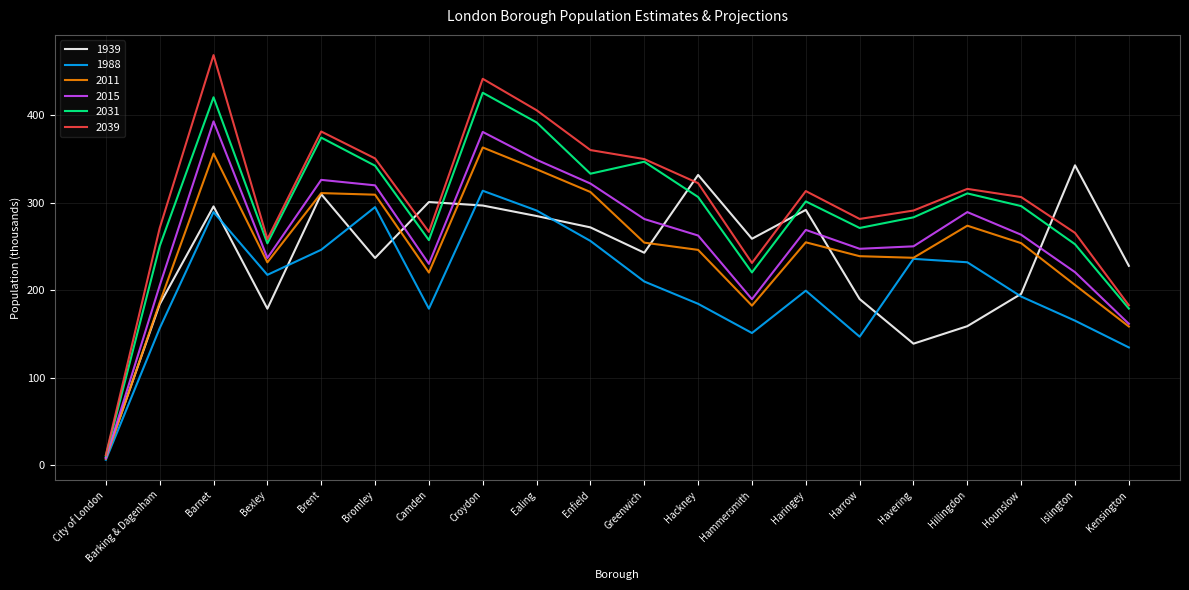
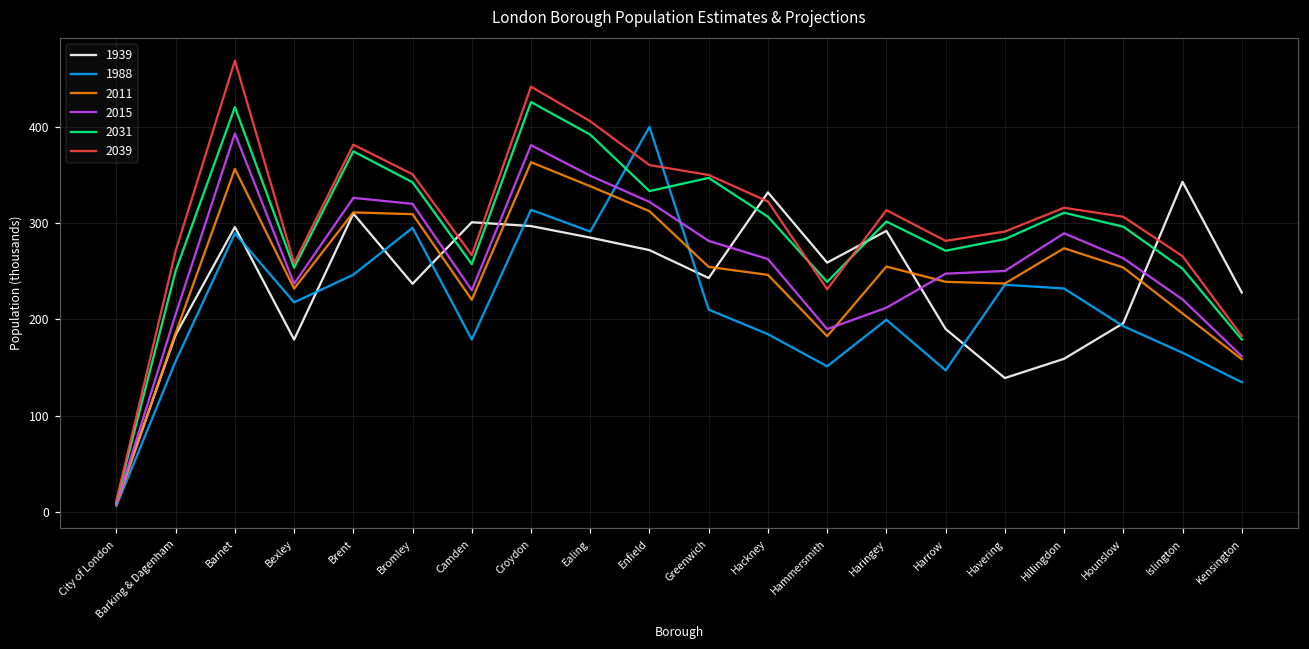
  {
    "1939": {
      "Barnet": 300,
      "Bexley": 180,
      "Bromley": 240,
      "Camden": 300,
      "Croydon": 300,
      "Ealing": 290,
      "Enfield": 270,
      "Greenwich": 240,
      "Hackney": 330,
      "Hammersmith": 260,
      "Haringey": 290,
      "Harrow": 190,
      "Havering": 140,
      "Hillingdon": 160,
      "Hounslow": 200,
      "Islington": 340,
      "Kensington": 230
    },
    "1988": {
      "Barking & Dagenham": 160,
      "Barnet": 290,
      "Bexley": 220,
      "Brent": 250,
      "Bromley": 300,
      "Camden": 180,
      "Croydon": 310,
      "Ealing": 290,
-     "Enfield": 260,
+     "Enfield": 400,
      "Greenwich": 210,
      "Hackney": 180,
      "Hammersmith": 150,
      "Haringey": 200,
      "Harrow": 150,
      "Hillingdon": 230,
      "Hounslow": 190,
      "Islington": 170,
      "Kensington": 130
    },
    "2011": {
      "Barnet": 360,
      "Bexley": 230,
      "Bromley": 310,
      "Camden": 220,
      "Croydon": 360,
      "Ealing": 340,
      "Enfield": 310,
      "Greenwich": 250,
      "Hackney": 250,
      "Hammersmith": 180,
      "Haringey": 250,
      "Harrow": 240,
      "Hillingdon": 270,
      "Hounslow": 250,
      "Islington": 210,
      "Kensington": 160
    },
    "2015": {
      "Barking & Dagenham": 210,
      "Barnet": 390,
      "Bexley": 240,
      "Brent": 330,
      "Bromley": 320,
      "Camden": 230,
      "Croydon": 380,
      "Ealing": 350,
      "Enfield": 320,
      "Greenwich": 280,
      "Hackney": 260,
      "Hammersmith": 190,
-     "Haringey": 270,
+     "Haringey": 210,
      "Harrow": 250,
      "Havering": 250,
      "Hillingdon": 290,
      "Hounslow": 260,
      "Islington": 220,
      "Kensington": 160
    },
    "2031": {
      "Barking & Dagenham": 250,
      "Barnet": 420,
      "Bexley": 250,
      "Brent": 370,
      "Bromley": 340,
      "Camden": 260,
      "Croydon": 430,
      "Ealing": 390,
      "Enfield": 330,
      "Greenwich": 350,
      "Hackney": 310,
-     "Hammersmith": 220,
+     "Hammersmith": 240,
      "Haringey": 300,
      "Harrow": 270,
      "Havering": 280,
      "Hillingdon": 310,
      "Hounslow": 300,
      "Islington": 250,
      "Kensington": 180
    },
    "2039": {
      "Barking & Dagenham": 270,
      "Barnet": 470,
      "Bexley": 260,
      "Brent": 380,
      "Bromley": 350,
      "Camden": 270,
      "Croydon": 440,
      "Ealing": 410,
      "Enfield": 360,
      "Greenwich": 350,
      "Hackney": 320,
      "Hammersmith": 230,
      "Haringey": 310,
      "Harrow": 280,
      "Havering": 290,
      "Hillingdon": 320,
      "Hounslow": 310,
      "Islington": 270,
      "Kensington": 180
    }
  }
